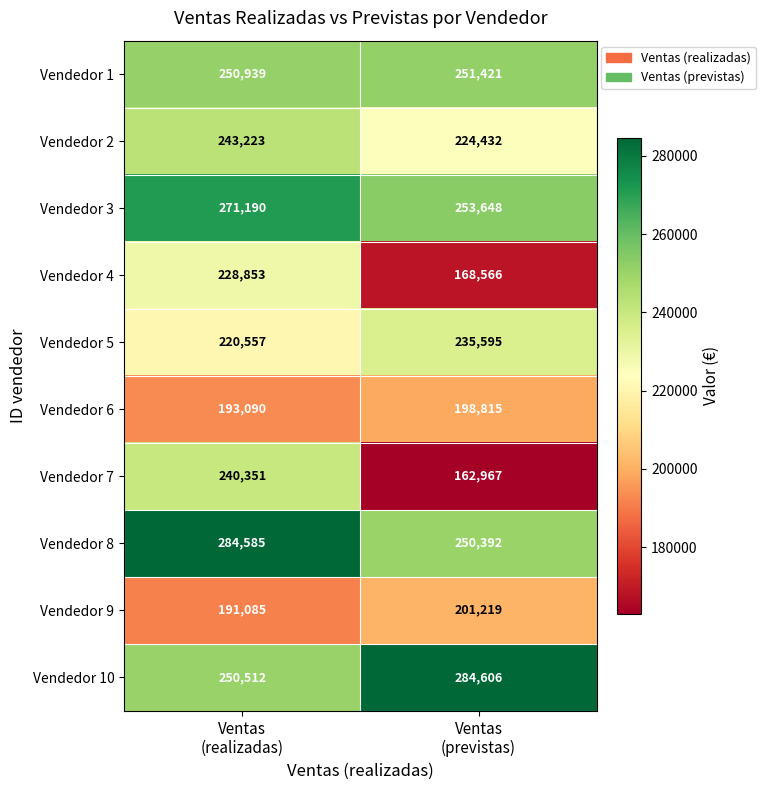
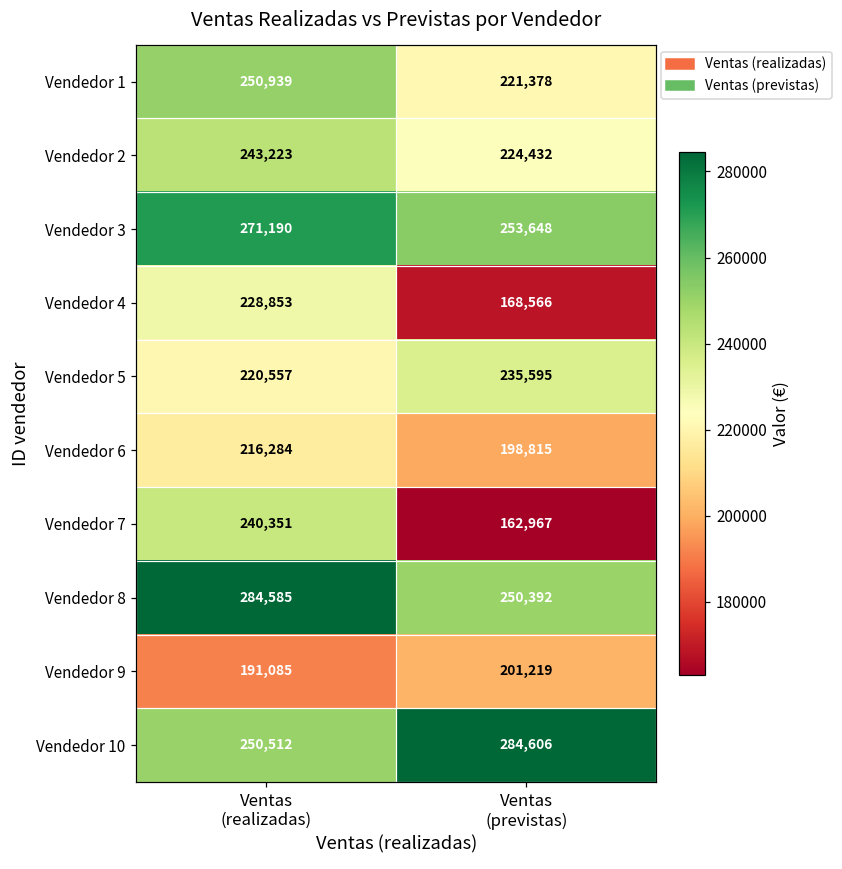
  {
    "Vendedor 1": {
      "Ventas (realizadas)": "250,939",
-     "Ventas (previstas)": "251,421"
+     "Ventas (previstas)": "221,378"
    },
    "Vendedor 2": {
      "Ventas (realizadas)": "243,223",
      "Ventas (previstas)": "224,432"
    },
    "Vendedor 3": {
      "Ventas (realizadas)": "271,190",
      "Ventas (previstas)": "253,648"
    },
    "Vendedor 4": {
      "Ventas (realizadas)": "228,853",
      "Ventas (previstas)": "168,566"
    },
    "Vendedor 5": {
      "Ventas (realizadas)": "220,557",
      "Ventas (previstas)": "235,595"
    },
    "Vendedor 6": {
-     "Ventas (realizadas)": "193,090",
+     "Ventas (realizadas)": "216,284",
      "Ventas (previstas)": "198,815"
    },
    "Vendedor 7": {
      "Ventas (realizadas)": "240,351",
      "Ventas (previstas)": "162,967"
    },
    "Vendedor 8": {
      "Ventas (realizadas)": "284,585",
      "Ventas (previstas)": "250,392"
    },
    "Vendedor 9": {
      "Ventas (realizadas)": "191,085",
      "Ventas (previstas)": "201,219"
    },
    "Vendedor 10": {
      "Ventas (realizadas)": "250,512",
      "Ventas (previstas)": "284,606"
    }
  }
